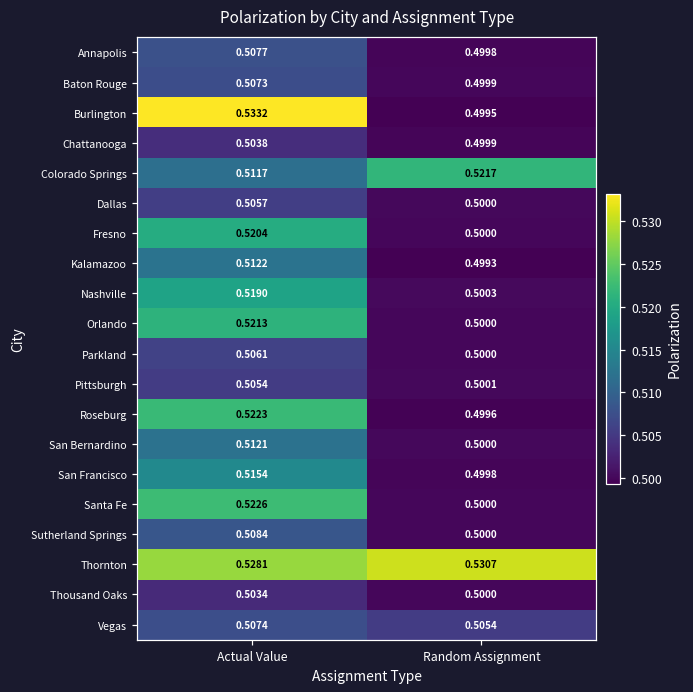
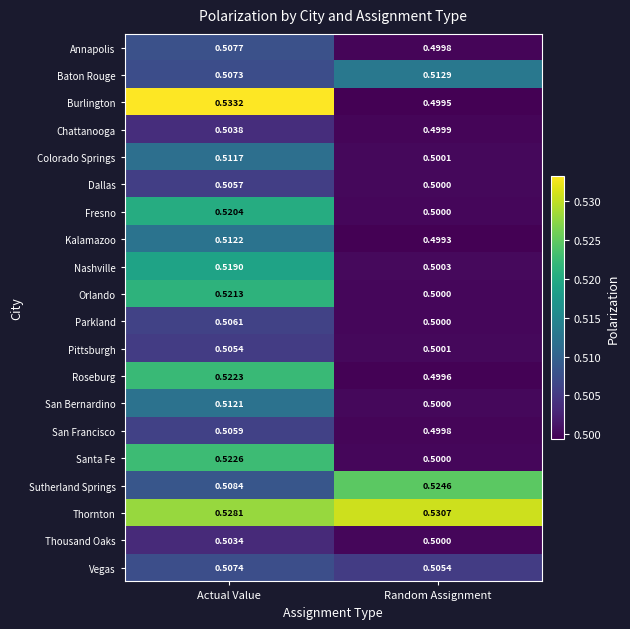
  {
    "Annapolis": {
      "Actual Value": 0.5077,
      "Random Assignment": 0.4998
    },
    "Baton Rouge": {
      "Actual Value": 0.5073,
-     "Random Assignment": 0.4999
+     "Random Assignment": 0.5129
    },
    "Burlington": {
      "Actual Value": 0.5332,
      "Random Assignment": 0.4995
    },
    "Chattanooga": {
      "Actual Value": 0.5038,
      "Random Assignment": 0.4999
    },
    "Colorado Springs": {
      "Actual Value": 0.5117,
-     "Random Assignment": 0.5217
+     "Random Assignment": 0.5001
    },
    "Dallas": {
      "Actual Value": 0.5057,
      "Random Assignment": 0.5000
    },
    "Fresno": {
      "Actual Value": 0.5204,
      "Random Assignment": 0.5000
    },
    "Kalamazoo": {
      "Actual Value": 0.5122,
      "Random Assignment": 0.4993
    },
    "Nashville": {
      "Actual Value": 0.5190,
      "Random Assignment": 0.5003
    },
    "Orlando": {
      "Actual Value": 0.5213,
      "Random Assignment": 0.5000
    },
    "Parkland": {
      "Actual Value": 0.5061,
      "Random Assignment": 0.5000
    },
    "Pittsburgh": {
      "Actual Value": 0.5054,
      "Random Assignment": 0.5001
    },
    "Roseburg": {
      "Actual Value": 0.5223,
      "Random Assignment": 0.4996
    },
    "San Bernardino": {
      "Actual Value": 0.5121,
      "Random Assignment": 0.5000
    },
    "San Francisco": {
-     "Actual Value": 0.5154,
+     "Actual Value": 0.5059,
      "Random Assignment": 0.4998
    },
    "Santa Fe": {
      "Actual Value": 0.5226,
      "Random Assignment": 0.5000
    },
    "Sutherland Springs": {
      "Actual Value": 0.5084,
-     "Random Assignment": 0.5000
+     "Random Assignment": 0.5246
    },
    "Thornton": {
      "Actual Value": 0.5281,
      "Random Assignment": 0.5307
    },
    "Thousand Oaks": {
      "Actual Value": 0.5034,
      "Random Assignment": 0.5000
    },
    "Vegas": {
      "Actual Value": 0.5074,
      "Random Assignment": 0.5054
    }
  }
